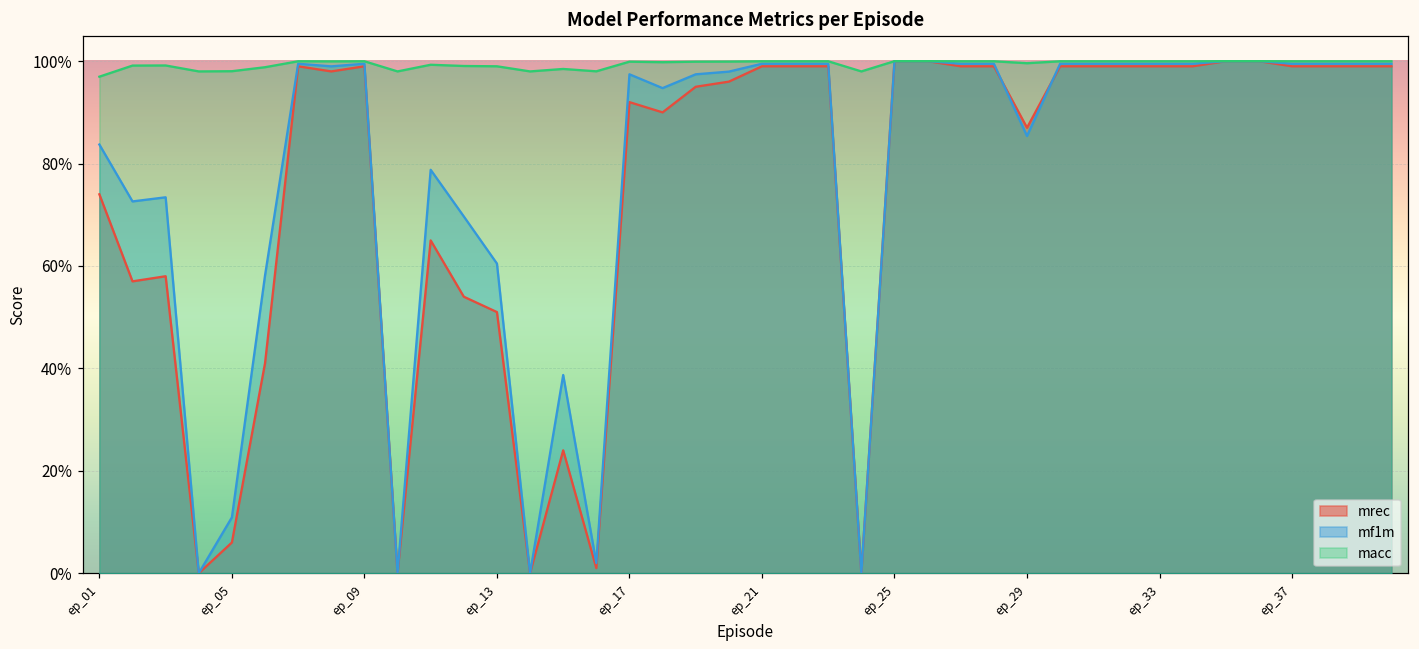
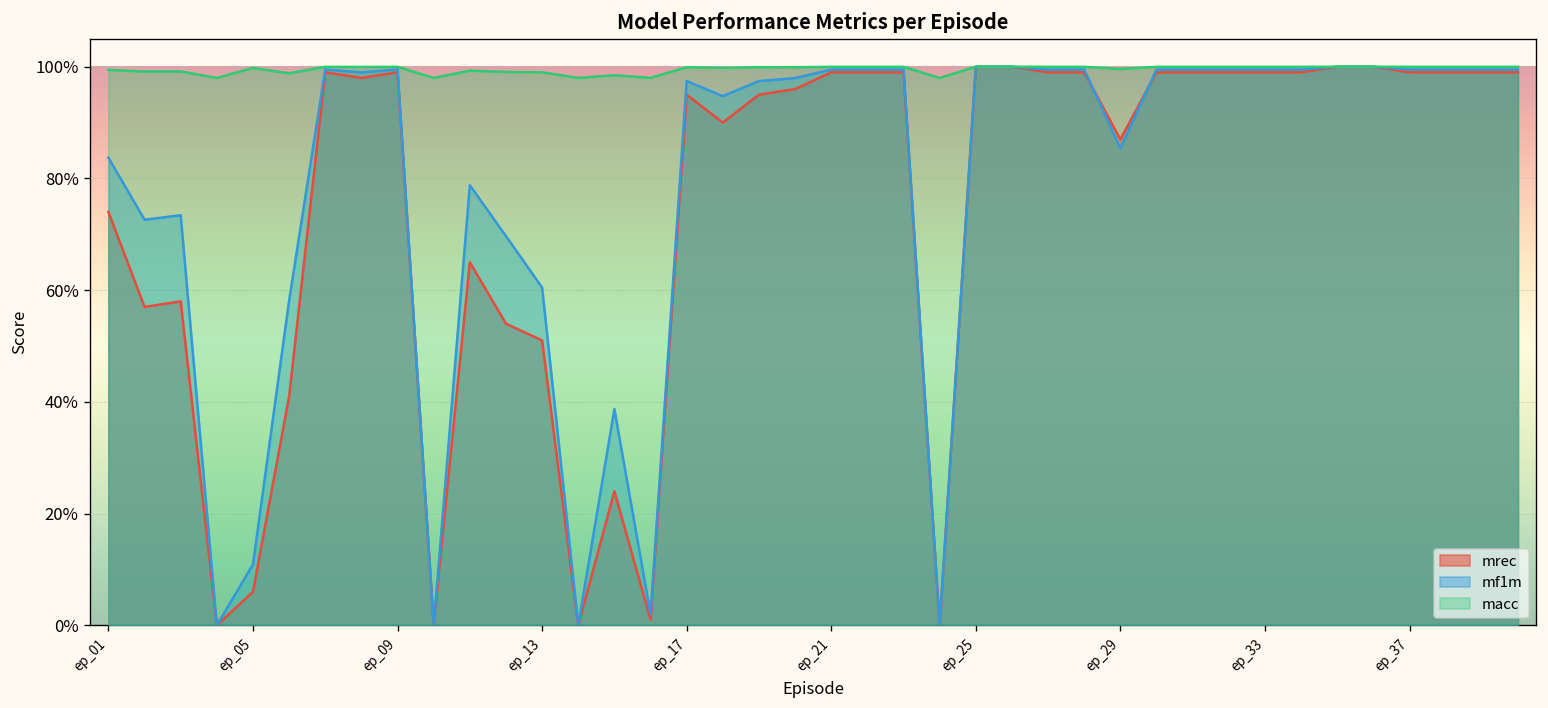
  {
    "mrec": {
      "ep_01": "74%",
      "ep_05": "6%",
      "ep_13": "51%",
-     "ep_17": "92%",
+     "ep_17": "95%",
      "ep_29": "87%"
    },
    "mf1m": {
      "ep_01": "84%",
      "ep_05": "11%",
      "ep_13": "60%",
      "ep_17": "97%",
      "ep_29": "85%"
    },
    "macc": {
-     "ep_01": "97%",
-     "ep_05": "98%",
+     "ep_01": "99%",
+     "ep_05": "100%",
      "ep_13": "99%",
      "ep_17": "100%",
      "ep_29": "100%"
    }
  }
